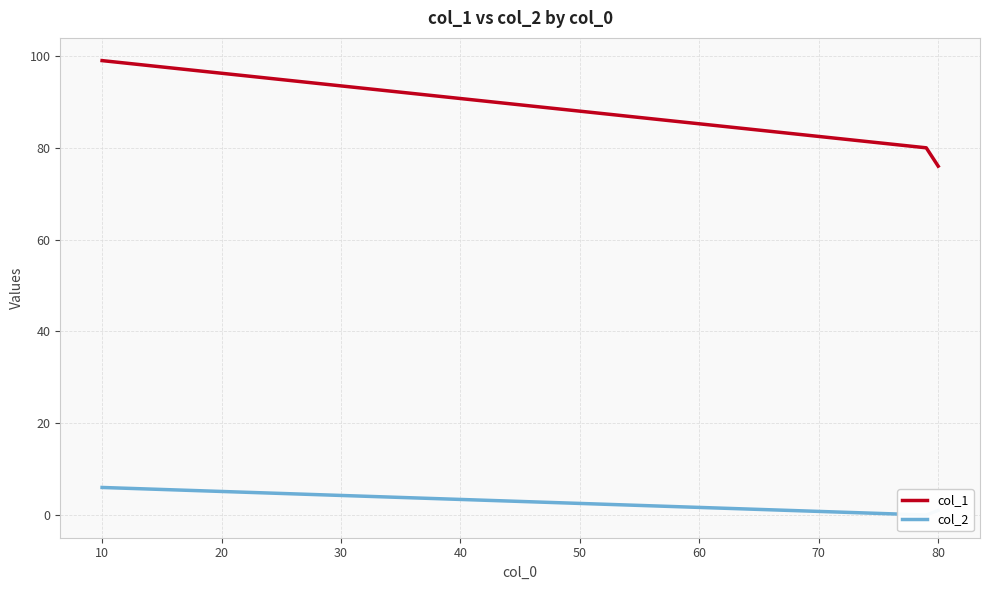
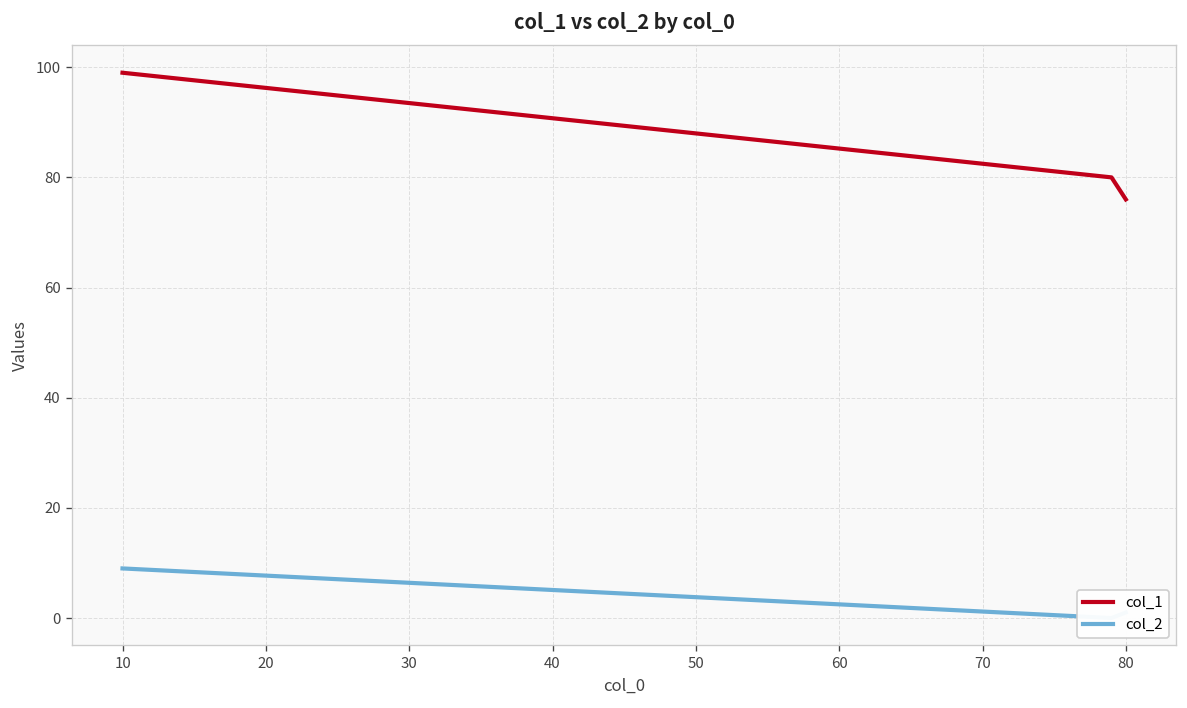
  {
    "col_1": {
      "10": 99,
      "80": 76
    },
    "col_2": {
-     "10": 6
+     "10": 9
    }
  }
